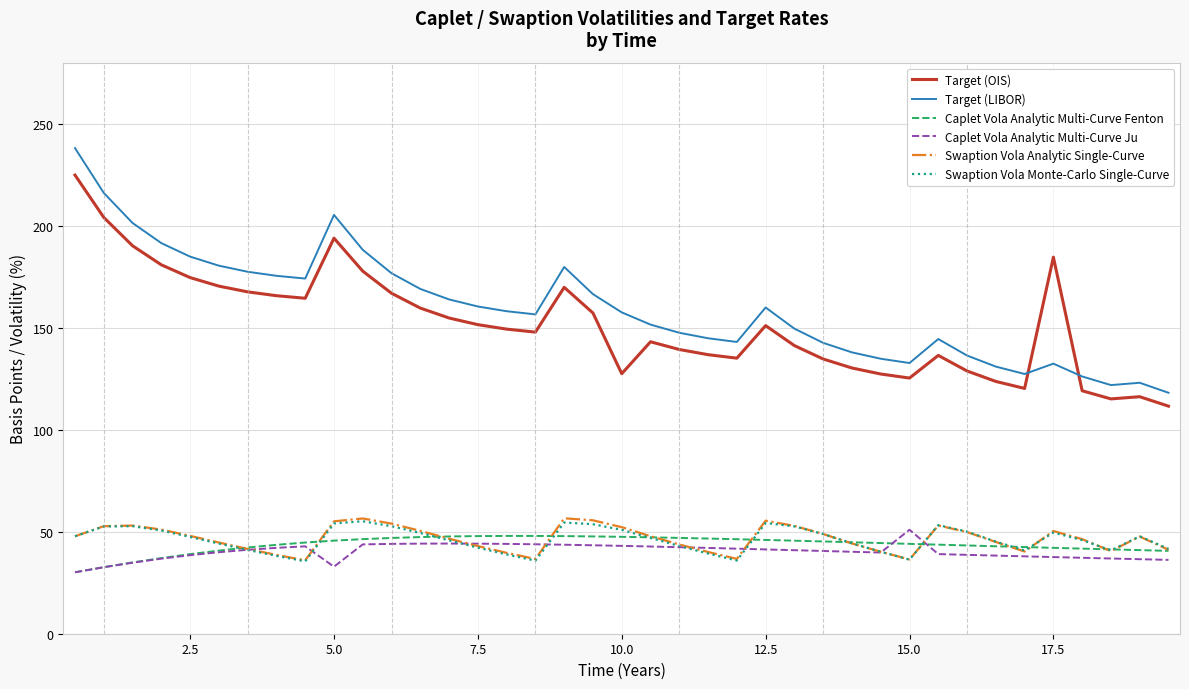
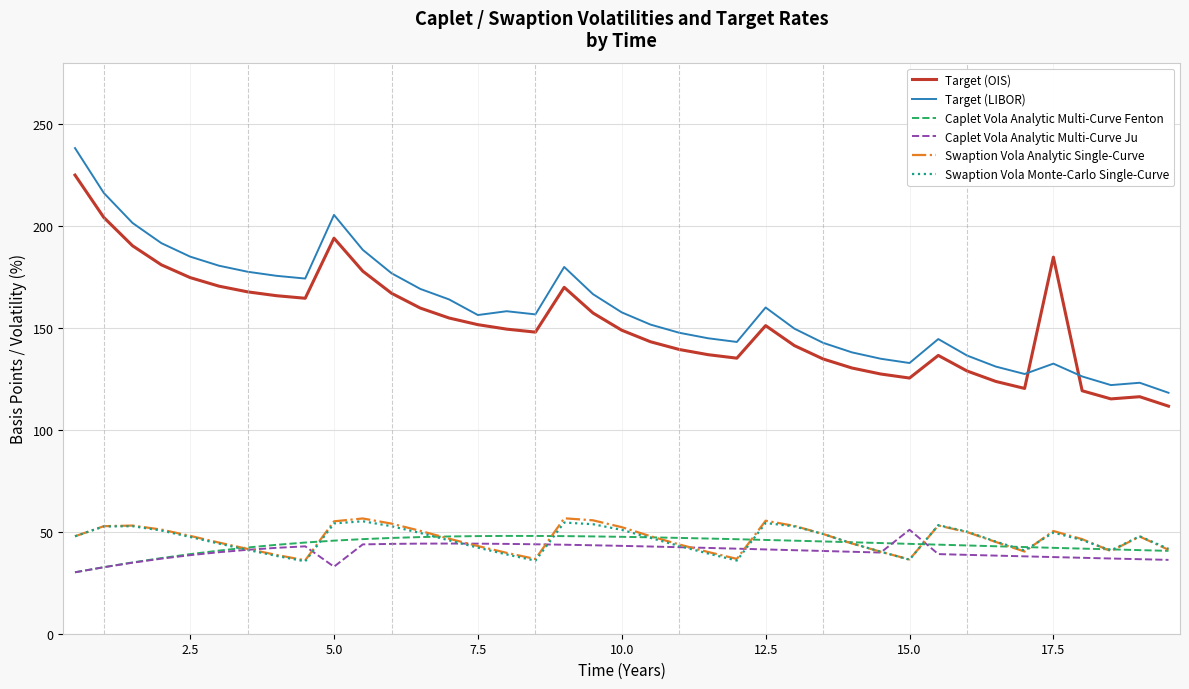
  {
    "Target (OIS)": {
      "2.5": 175,
      "5.0": 194,
      "7.5": 152,
-     "10.0": 128,
+     "10.0": 149,
      "12.5": 151,
      "15.0": 125,
      "17.5": 185
    },
    "Target (LIBOR)": {
      "2.5": 185,
      "5.0": 205,
-     "7.5": 160,
+     "7.5": 156,
      "10.0": 158,
      "12.5": 160,
      "15.0": 133,
      "17.5": 132
    },
    "Caplet Vola Analytic Multi-Curve Ju": {
      "5.0": 33,
      "10.0": 43,
      "12.5": 41,
      "15.0": 51,
      "17.5": 38
    },
    "Swaption Vola Analytic Single-Curve": {
      "10.0": 52
    }
  }
